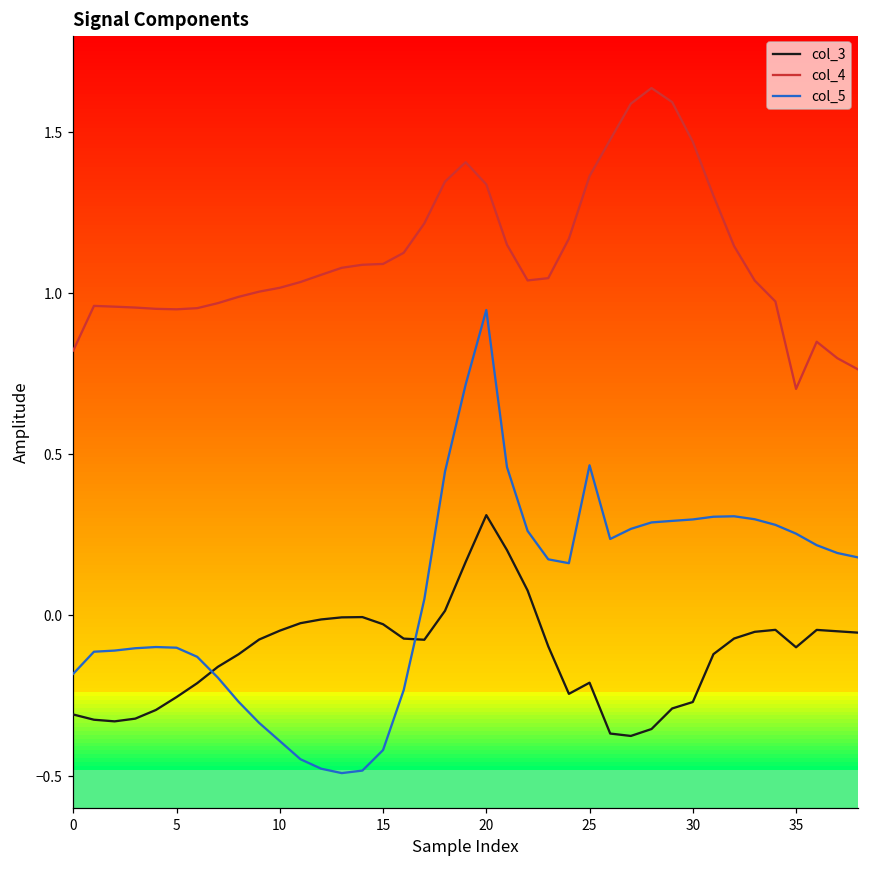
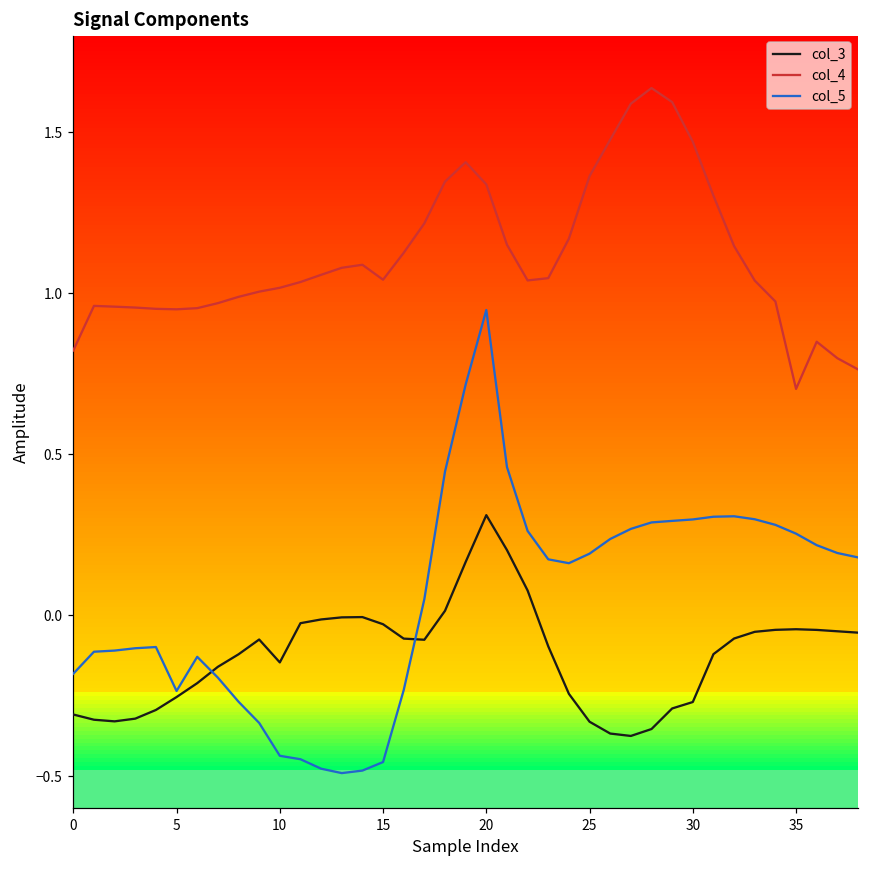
  {
    "col_3": {
      "0": -0.31,
      "5": -0.25,
-     "10": -0.05,
+     "10": -0.15,
      "15": -0.03,
      "20": 0.31,
-     "25": -0.21,
+     "25": -0.33,
      "30": -0.27,
-     "35": -0.10
+     "35": -0.04
    },
    "col_4": {
      "0": 0.82,
      "5": 0.95,
      "10": 1.02,
-     "15": 1.09,
+     "15": 1.04,
      "20": 1.34,
      "25": 1.36,
      "30": 1.47,
      "35": 0.70
    },
    "col_5": {
      "0": -0.18,
-     "5": -0.10,
-     "10": -0.39,
-     "15": -0.42,
+     "5": -0.24,
+     "10": -0.44,
+     "15": -0.46,
      "20": 0.95,
-     "25": 0.47,
+     "25": 0.19,
      "30": 0.30,
      "35": 0.25
    }
  }
